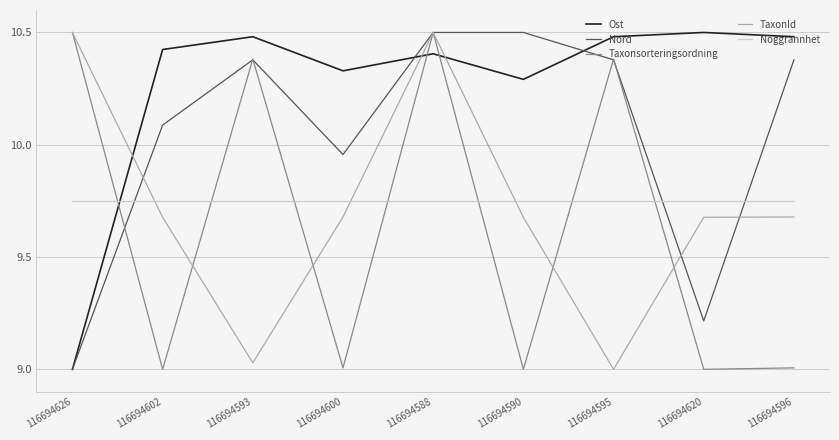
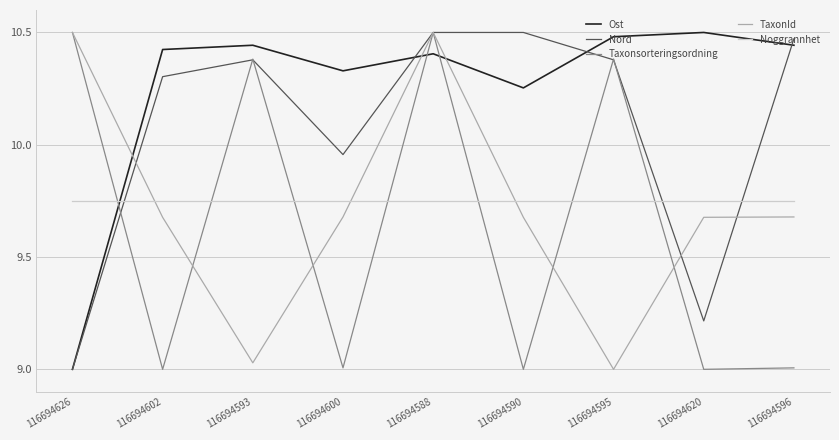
  {
    "Ost": {
      "116694602": 10.42,
-     "116694593": 10.48,
+     "116694593": 10.44,
      "116694600": 10.33,
      "116694588": 10.41,
-     "116694590": 10.29,
+     "116694590": 10.25,
      "116694595": 10.48,
      "116694620": 10.50,
-     "116694596": 10.48
+     "116694596": 10.44
    },
    "Nord": {
-     "116694602": 10.09,
+     "116694602": 10.30,
      "116694600": 9.96,
      "116694590": 10.50,
      "116694620": 9.22,
-     "116694596": 10.38
+     "116694596": 10.47
    }
  }
